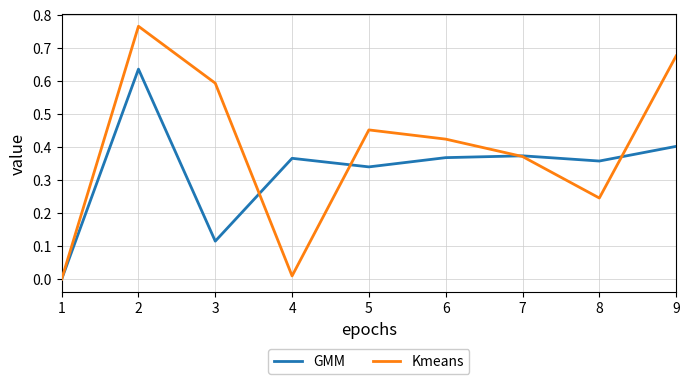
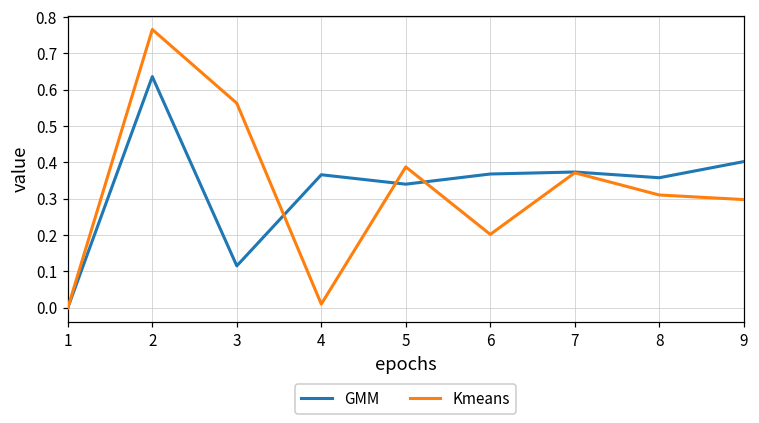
  {
    "GMM": {
      "2": 0.64,
      "3": 0.12,
      "4": 0.37,
      "5": 0.34,
      "6": 0.37,
      "8": 0.36,
      "9": 0.40
    },
    "Kmeans": {
      "2": 0.77,
-     "3": 0.59,
+     "3": 0.56,
      "4": 0.01,
-     "5": 0.45,
-     "6": 0.42,
-     "8": 0.25,
-     "9": 0.68
+     "5": 0.39,
+     "6": 0.20,
+     "8": 0.31,
+     "9": 0.30
    }
  }
